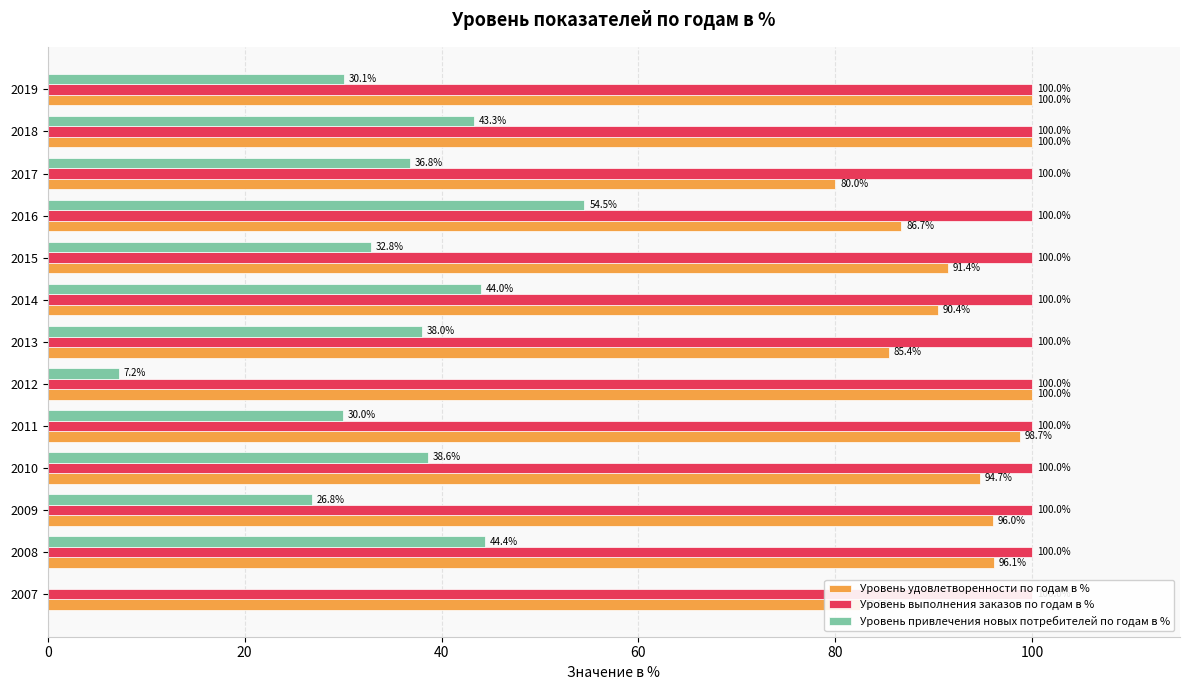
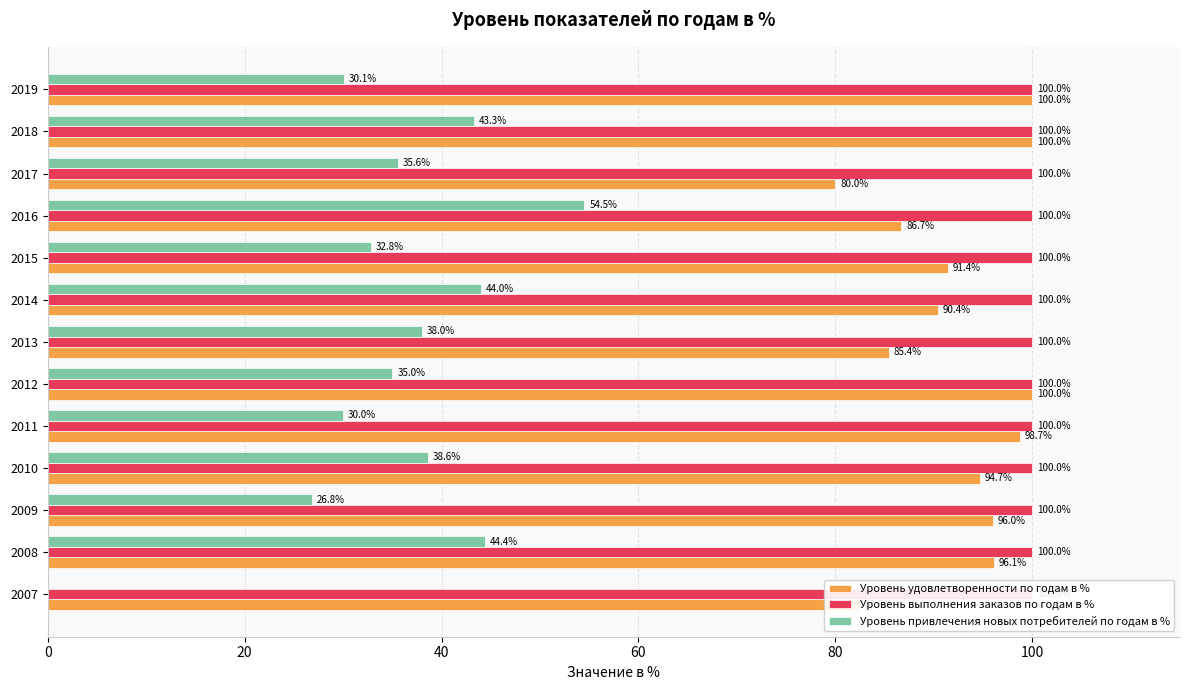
  {
    "Уровень удовлетворенности по годам в %": {
      "2019": "100.0%",
      "2018": "100.0%",
      "2017": "80.0%",
      "2016": "86.7%",
      "2015": "91.4%",
      "2014": "90.4%",
      "2013": "85.4%",
      "2012": "100.0%",
      "2011": "98.7%",
      "2010": "94.7%",
      "2009": "96.0%",
      "2008": "96.1%"
    },
    "Уровень выполнения заказов по годам в %": {
      "2019": "100.0%",
      "2018": "100.0%",
      "2017": "100.0%",
      "2016": "100.0%",
      "2015": "100.0%",
      "2014": "100.0%",
      "2013": "100.0%",
      "2012": "100.0%",
      "2011": "100.0%",
      "2010": "100.0%",
      "2009": "100.0%",
      "2008": "100.0%"
    },
    "Уровень привлечения новых потребителей по годам в %": {
      "2019": "30.1%",
      "2018": "43.3%",
-     "2017": "36.8%",
+     "2017": "35.6%",
      "2016": "54.5%",
      "2015": "32.8%",
      "2014": "44.0%",
      "2013": "38.0%",
-     "2012": "7.2%",
+     "2012": "35.0%",
      "2011": "30.0%",
      "2010": "38.6%",
      "2009": "26.8%",
      "2008": "44.4%"
    }
  }
